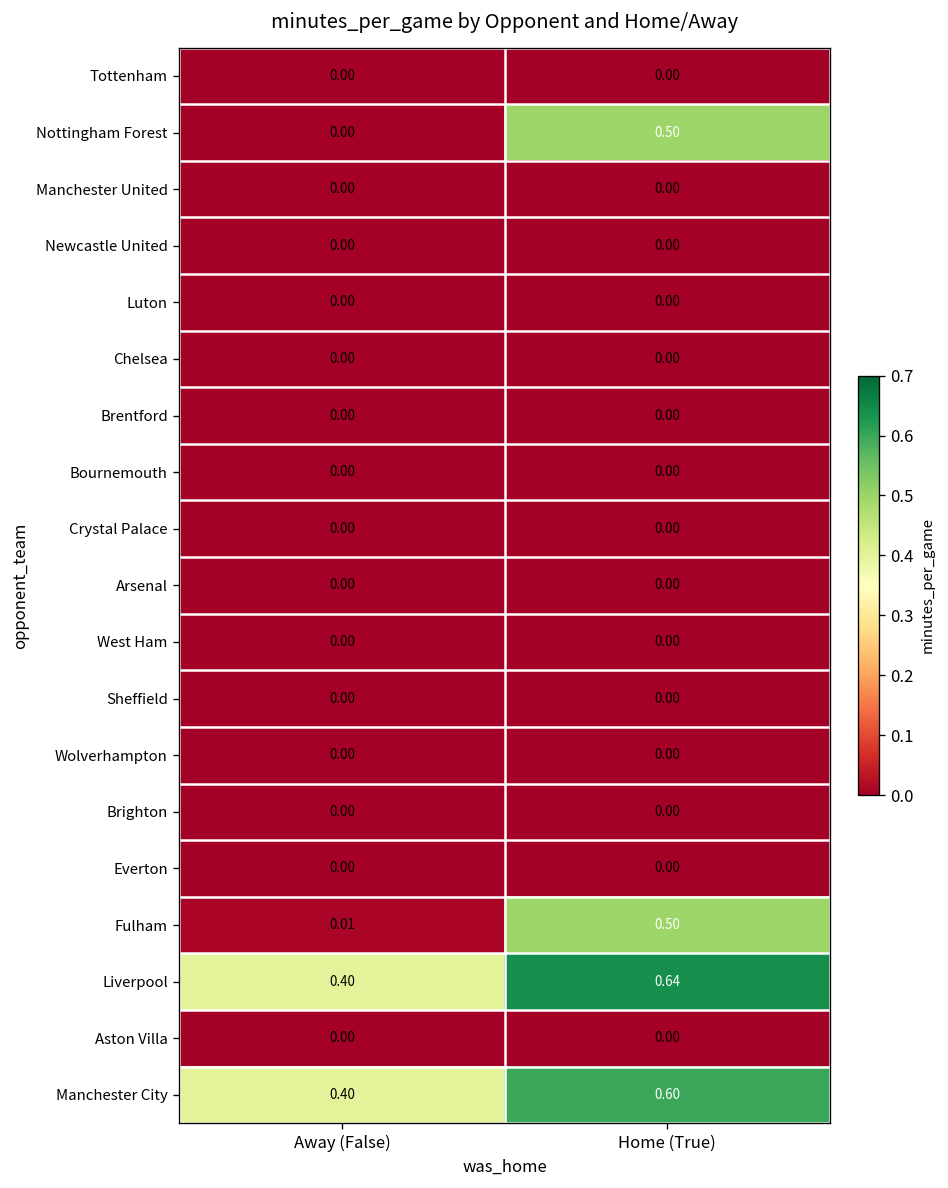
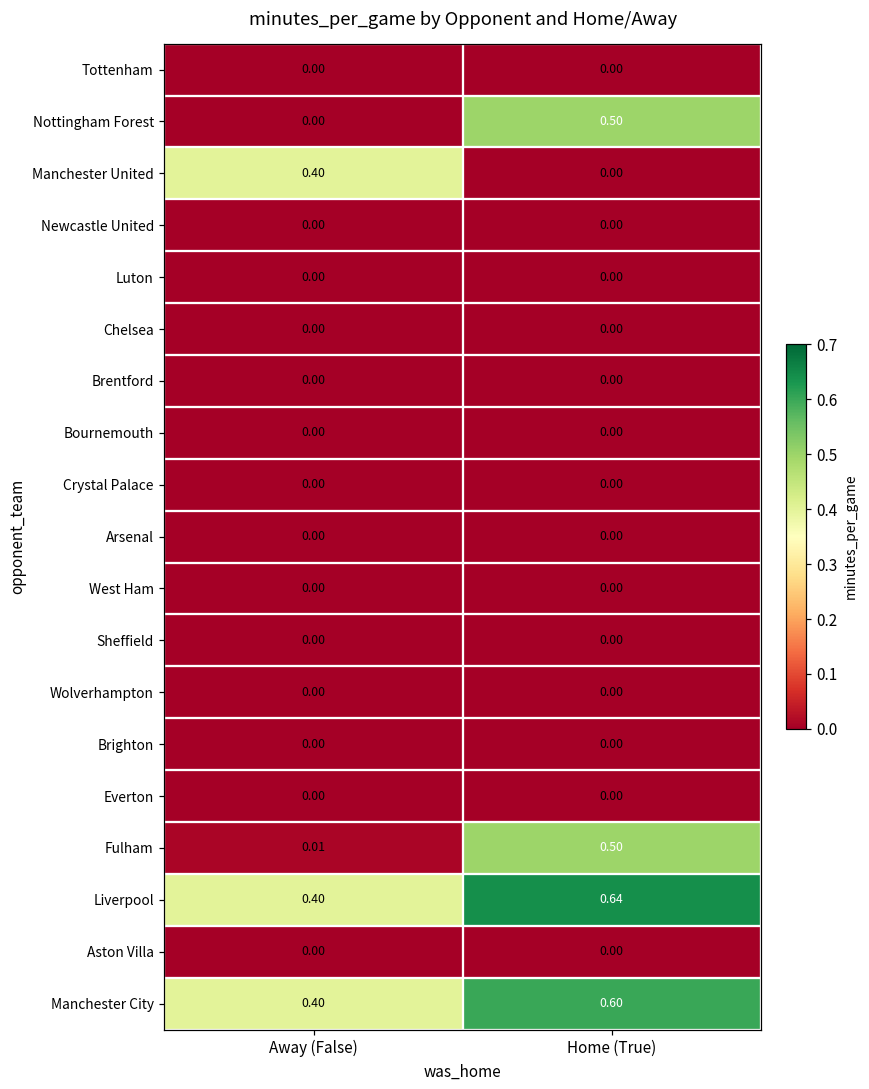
  {
    "Tottenham": {
      "Away (False)": 0.00,
      "Home (True)": 0.00
    },
    "Nottingham Forest": {
      "Away (False)": 0.00,
      "Home (True)": 0.50
    },
    "Manchester United": {
-     "Away (False)": 0.00,
+     "Away (False)": 0.40,
      "Home (True)": 0.00
    },
    "Newcastle United": {
      "Away (False)": 0.00,
      "Home (True)": 0.00
    },
    "Luton": {
      "Away (False)": 0.00,
      "Home (True)": 0.00
    },
    "Chelsea": {
      "Away (False)": 0.00,
      "Home (True)": 0.00
    },
    "Brentford": {
      "Away (False)": 0.00,
      "Home (True)": 0.00
    },
    "Bournemouth": {
      "Away (False)": 0.00,
      "Home (True)": 0.00
    },
    "Crystal Palace": {
      "Away (False)": 0.00,
      "Home (True)": 0.00
    },
    "Arsenal": {
      "Away (False)": 0.00,
      "Home (True)": 0.00
    },
    "West Ham": {
      "Away (False)": 0.00,
      "Home (True)": 0.00
    },
    "Sheffield": {
      "Away (False)": 0.00,
      "Home (True)": 0.00
    },
    "Wolverhampton": {
      "Away (False)": 0.00,
      "Home (True)": 0.00
    },
    "Brighton": {
      "Away (False)": 0.00,
      "Home (True)": 0.00
    },
    "Everton": {
      "Away (False)": 0.00,
      "Home (True)": 0.00
    },
    "Fulham": {
      "Away (False)": 0.01,
      "Home (True)": 0.50
    },
    "Liverpool": {
      "Away (False)": 0.40,
      "Home (True)": 0.64
    },
    "Aston Villa": {
      "Away (False)": 0.00,
      "Home (True)": 0.00
    },
    "Manchester City": {
      "Away (False)": 0.40,
      "Home (True)": 0.60
    }
  }
